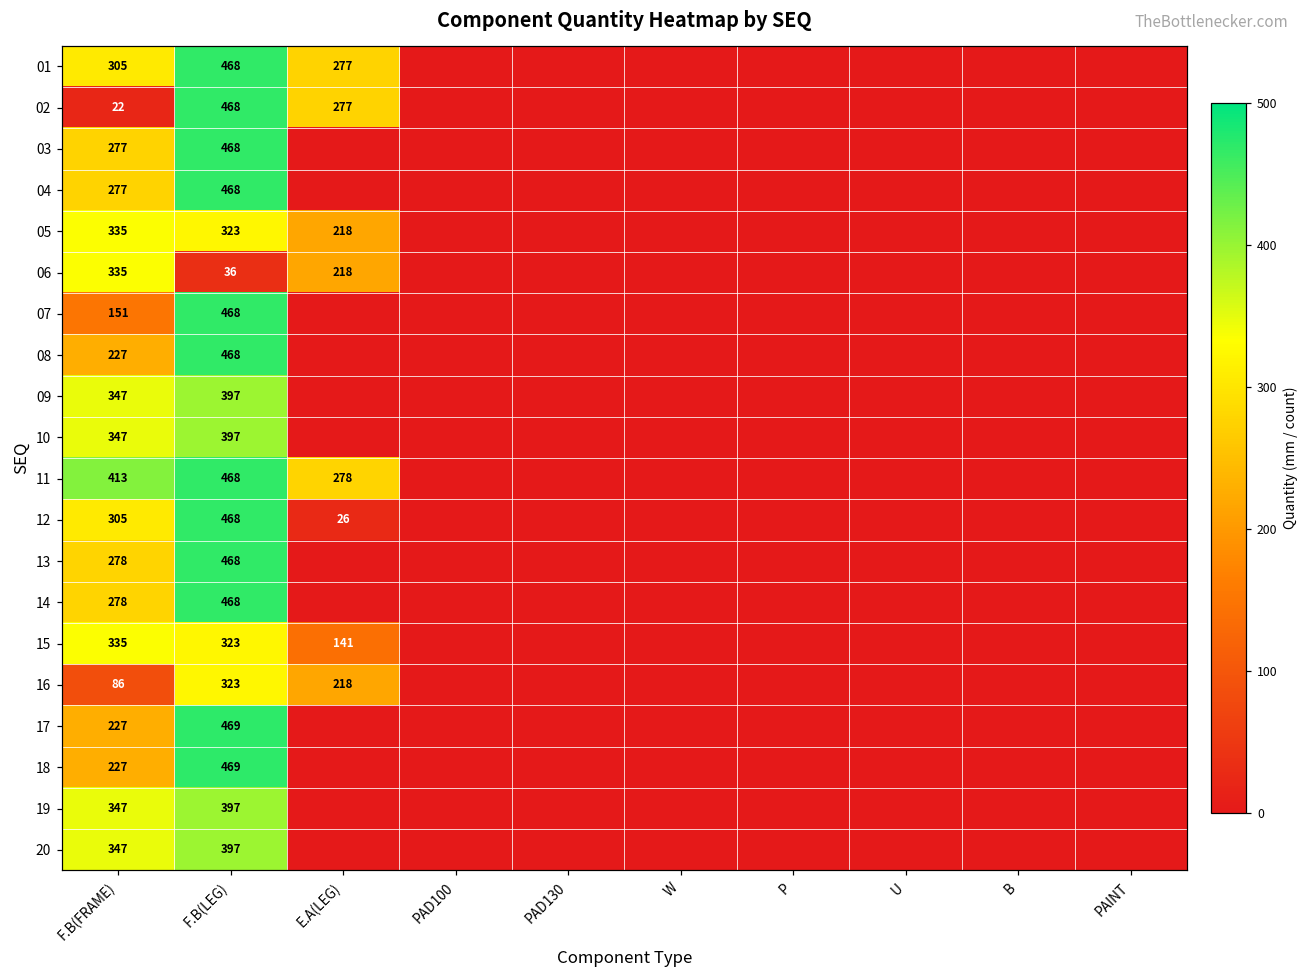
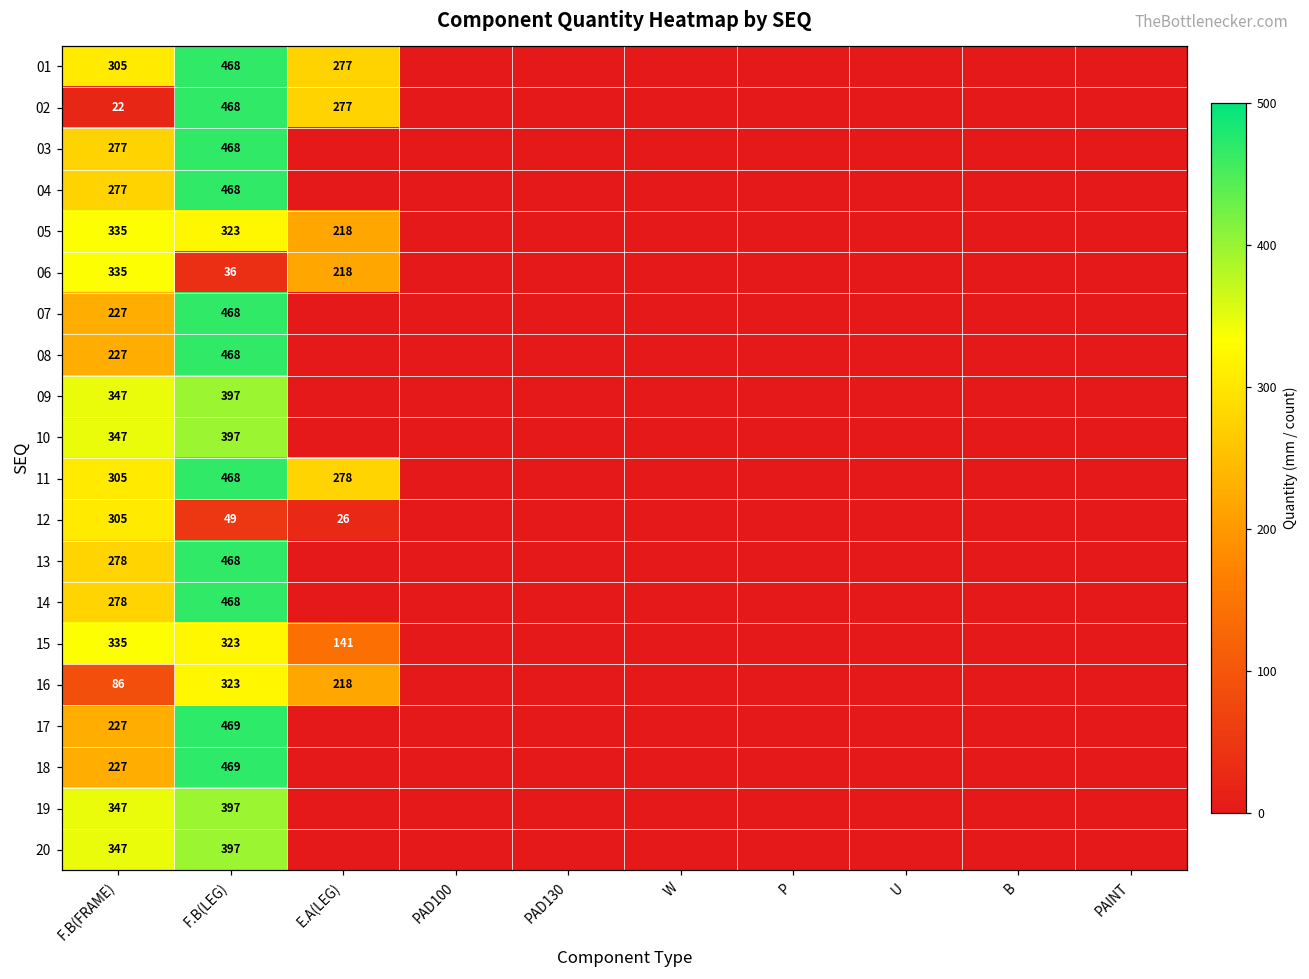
  {
    "01": {
      "F.B(FRAME)": 305,
      "F.B(LEG)": 468,
      "E.A(LEG)": 277
    },
    "02": {
      "F.B(FRAME)": 22,
      "F.B(LEG)": 468,
      "E.A(LEG)": 277
    },
    "03": {
      "F.B(FRAME)": 277,
      "F.B(LEG)": 468
    },
    "04": {
      "F.B(FRAME)": 277,
      "F.B(LEG)": 468
    },
    "05": {
      "F.B(FRAME)": 335,
      "F.B(LEG)": 323,
      "E.A(LEG)": 218
    },
    "06": {
      "F.B(FRAME)": 335,
      "F.B(LEG)": 36,
      "E.A(LEG)": 218
    },
    "07": {
-     "F.B(FRAME)": 151,
+     "F.B(FRAME)": 227,
      "F.B(LEG)": 468
    },
    "08": {
      "F.B(FRAME)": 227,
      "F.B(LEG)": 468
    },
    "09": {
      "F.B(FRAME)": 347,
      "F.B(LEG)": 397
    },
    "10": {
      "F.B(FRAME)": 347,
      "F.B(LEG)": 397
    },
    "11": {
-     "F.B(FRAME)": 413,
+     "F.B(FRAME)": 305,
      "F.B(LEG)": 468,
      "E.A(LEG)": 278
    },
    "12": {
      "F.B(FRAME)": 305,
-     "F.B(LEG)": 468,
+     "F.B(LEG)": 49,
      "E.A(LEG)": 26
    },
    "13": {
      "F.B(FRAME)": 278,
      "F.B(LEG)": 468
    },
    "14": {
      "F.B(FRAME)": 278,
      "F.B(LEG)": 468
    },
    "15": {
      "F.B(FRAME)": 335,
      "F.B(LEG)": 323,
      "E.A(LEG)": 141
    },
    "16": {
      "F.B(FRAME)": 86,
      "F.B(LEG)": 323,
      "E.A(LEG)": 218
    },
    "17": {
      "F.B(FRAME)": 227,
      "F.B(LEG)": 469
    },
    "18": {
      "F.B(FRAME)": 227,
      "F.B(LEG)": 469
    },
    "19": {
      "F.B(FRAME)": 347,
      "F.B(LEG)": 397
    },
    "20": {
      "F.B(FRAME)": 347,
      "F.B(LEG)": 397
    }
  }
